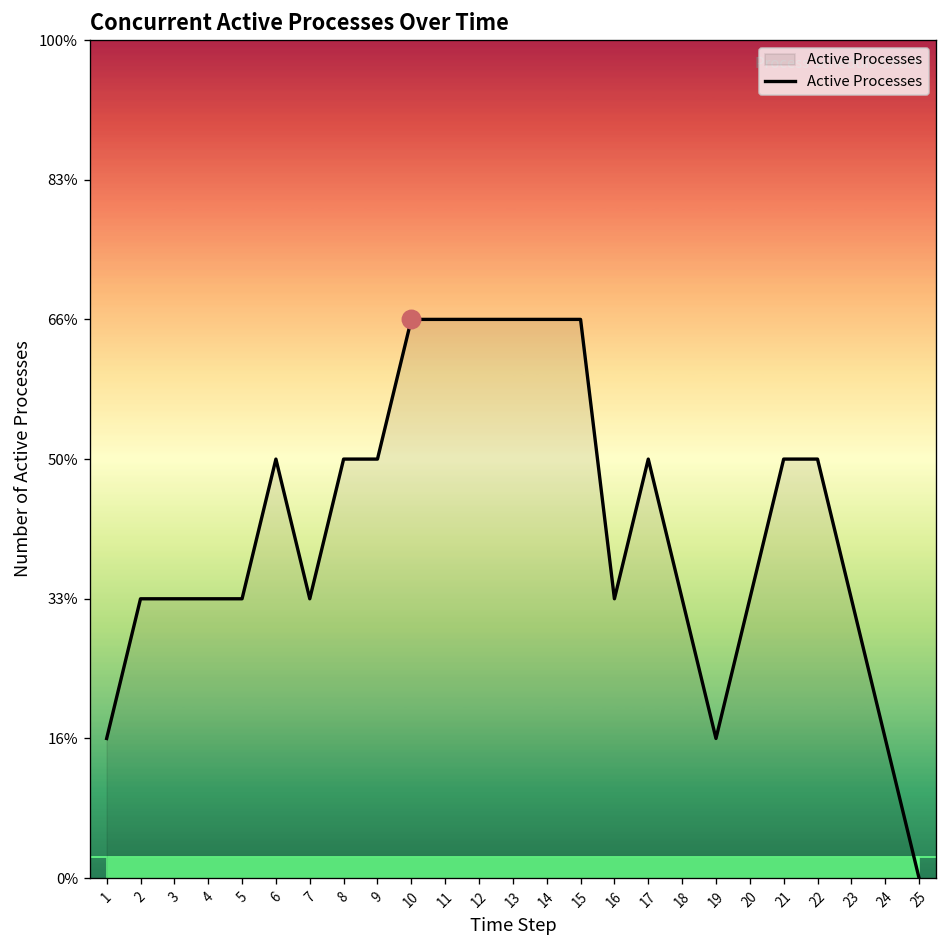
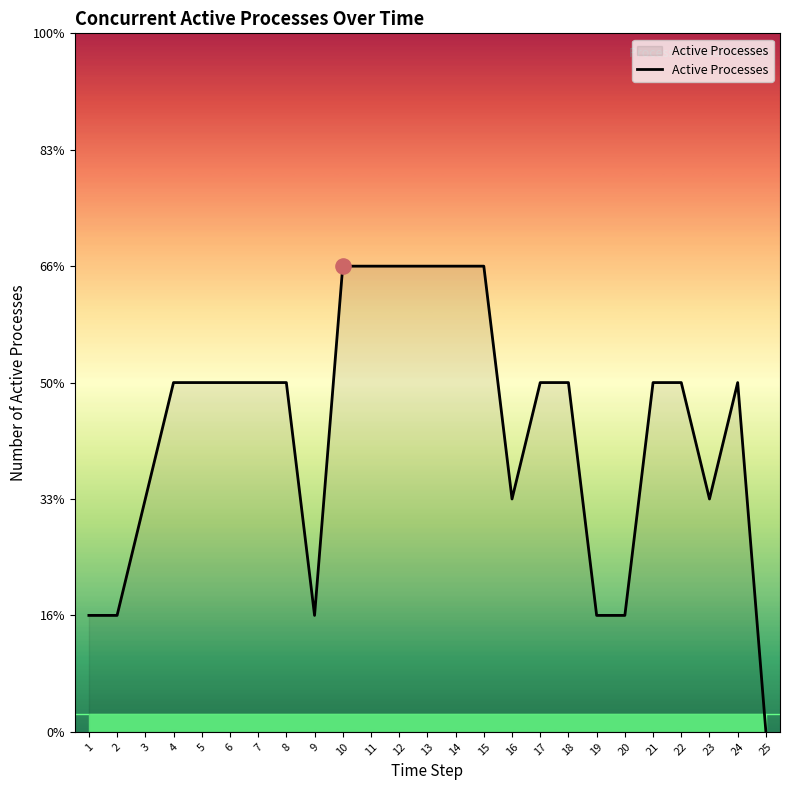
  {
    "Active Processes": {
      "1": "17%",
-     "2": "33%",
+     "2": "17%",
      "3": "33%",
-     "4": "33%",
-     "5": "33%",
+     "4": "50%",
+     "5": "50%",
      "6": "50%",
-     "7": "33%",
+     "7": "50%",
      "8": "50%",
-     "9": "50%",
+     "9": "17%",
      "11": "67%",
      "12": "67%",
      "13": "67%",
      "14": "67%",
      "15": "67%",
      "16": "33%",
      "17": "50%",
-     "18": "33%",
+     "18": "50%",
      "19": "17%",
-     "20": "33%",
+     "20": "17%",
      "21": "50%",
      "22": "50%",
      "23": "33%",
-     "24": "17%",
+     "24": "50%",
      "25": "0%"
    }
  }
